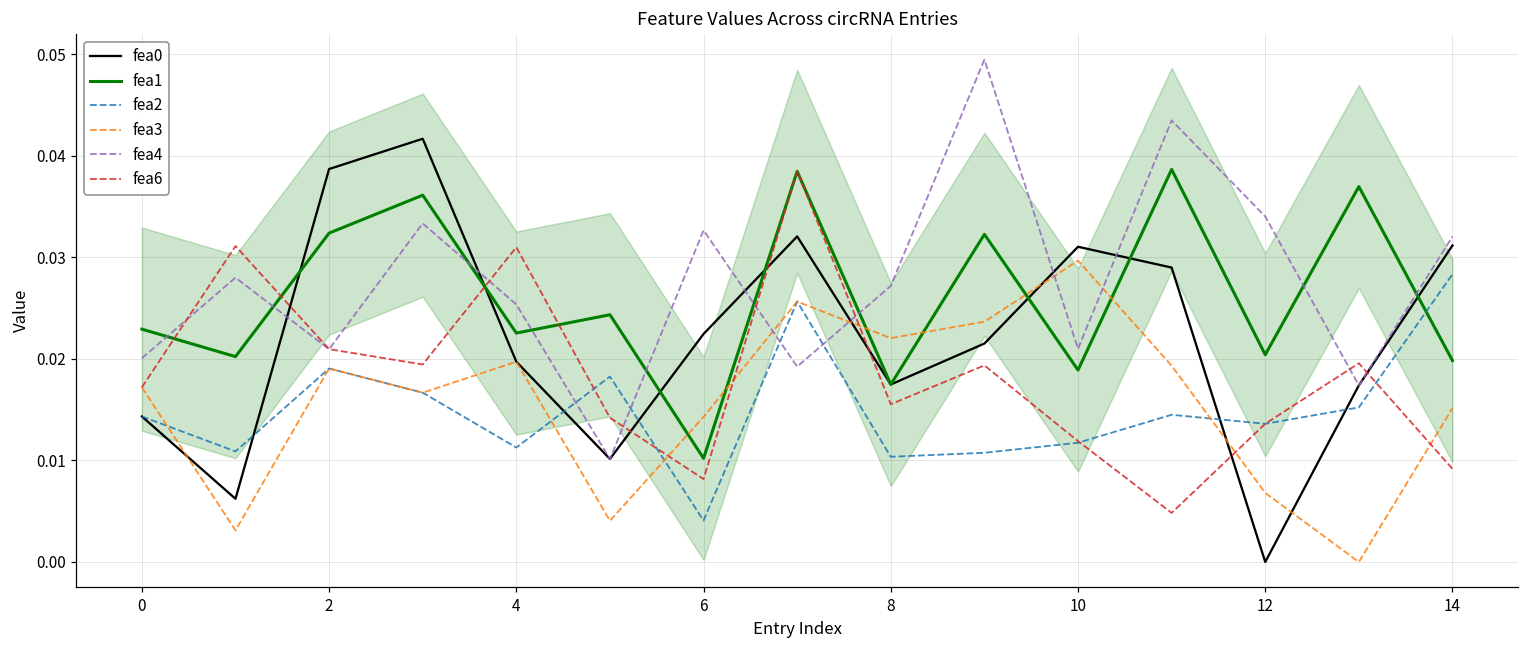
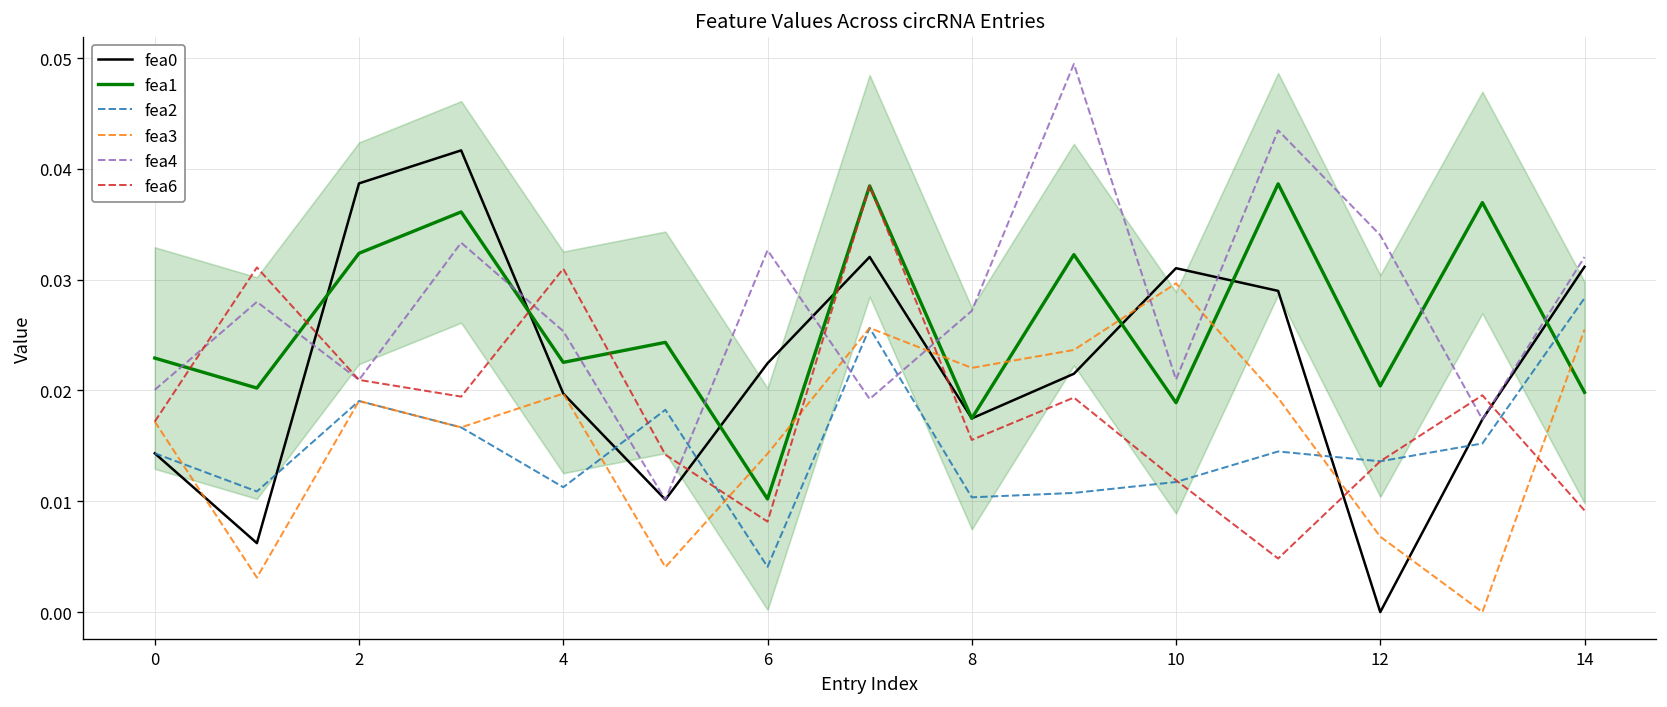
  {
    "fea0": {
      "2": 0.039,
      "6": 0.022,
      "10": 0.031,
      "12": 0.000,
      "14": 0.031
    },
    "fea2": {
      "4": 0.011,
      "6": 0.004,
      "8": 0.010,
      "14": 0.028
    },
    "fea3": {
      "6": 0.014,
      "8": 0.022,
      "10": 0.030,
      "12": 0.007,
-     "14": 0.015
+     "14": 0.025
    },
    "fea4": {
      "0": 0.020,
      "4": 0.025,
      "6": 0.033,
      "8": 0.027,
      "10": 0.021,
      "12": 0.034,
      "14": 0.032
    },
    "fea6": {
      "4": 0.031,
      "6": 0.008,
      "8": 0.016,
      "14": 0.009
    }
  }
